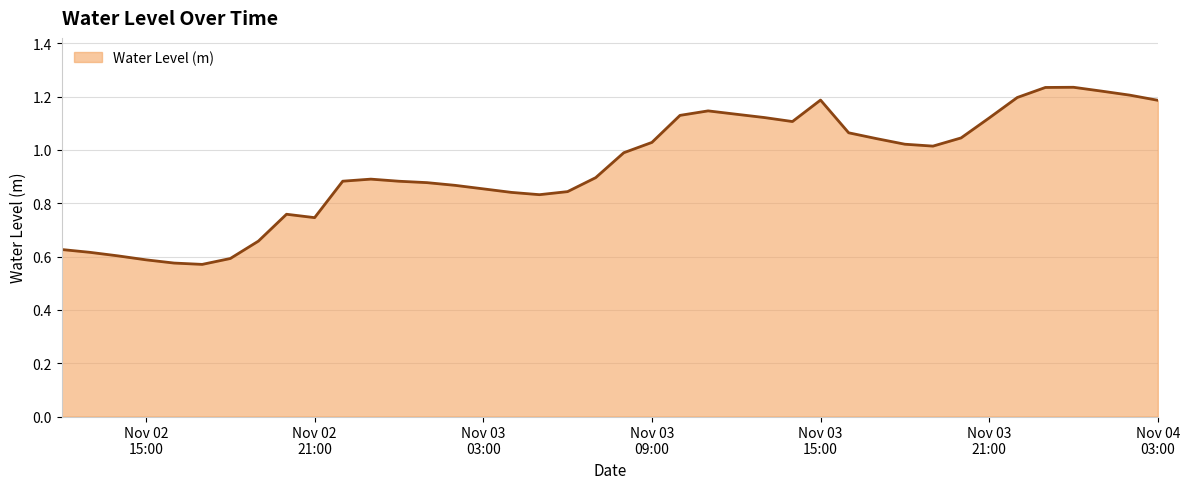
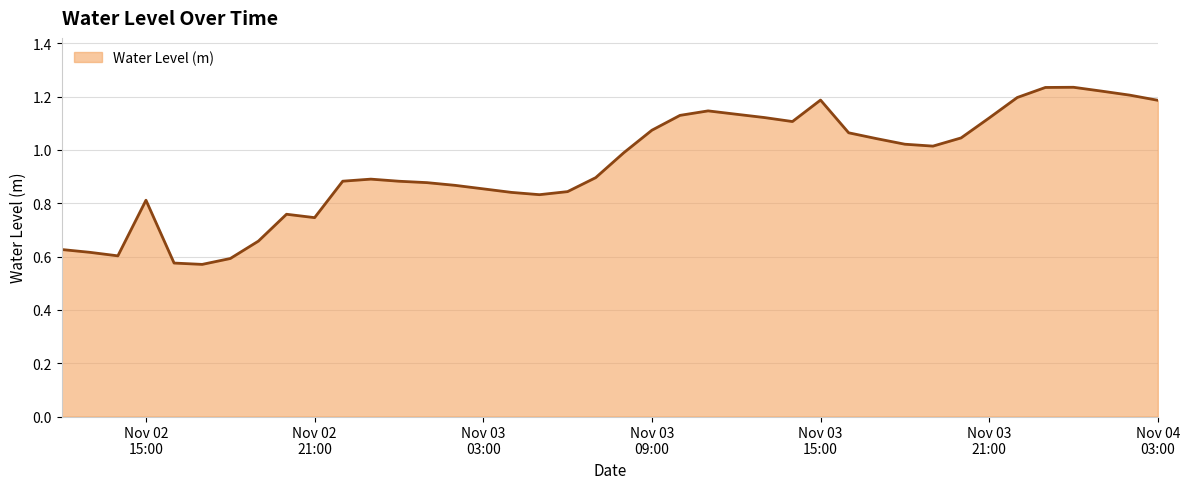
  {
-   "Nov 02 15:00": 0.59,
+   "Nov 02 15:00": 0.81,
    "Nov 02 21:00": 0.75,
    "Nov 03 03:00": 0.85,
-   "Nov 03 09:00": 1.03,
+   "Nov 03 09:00": 1.07,
    "Nov 03 15:00": 1.19,
    "Nov 03 21:00": 1.12,
    "Nov 04 03:00": 1.19
  }
